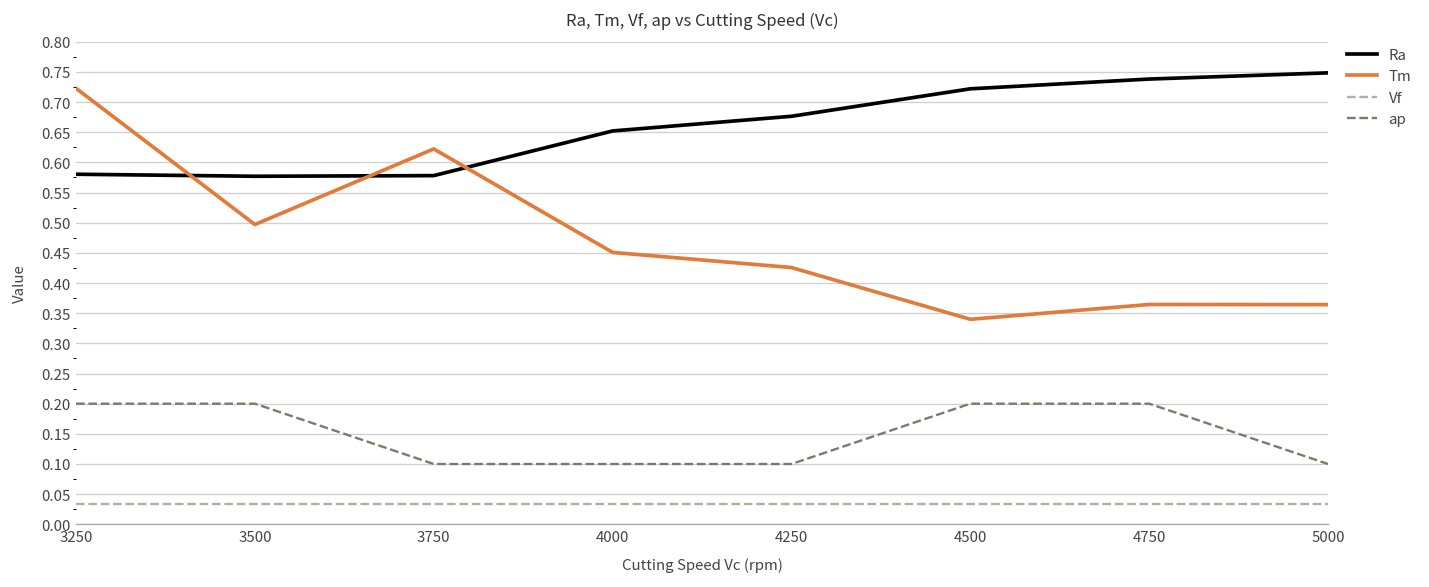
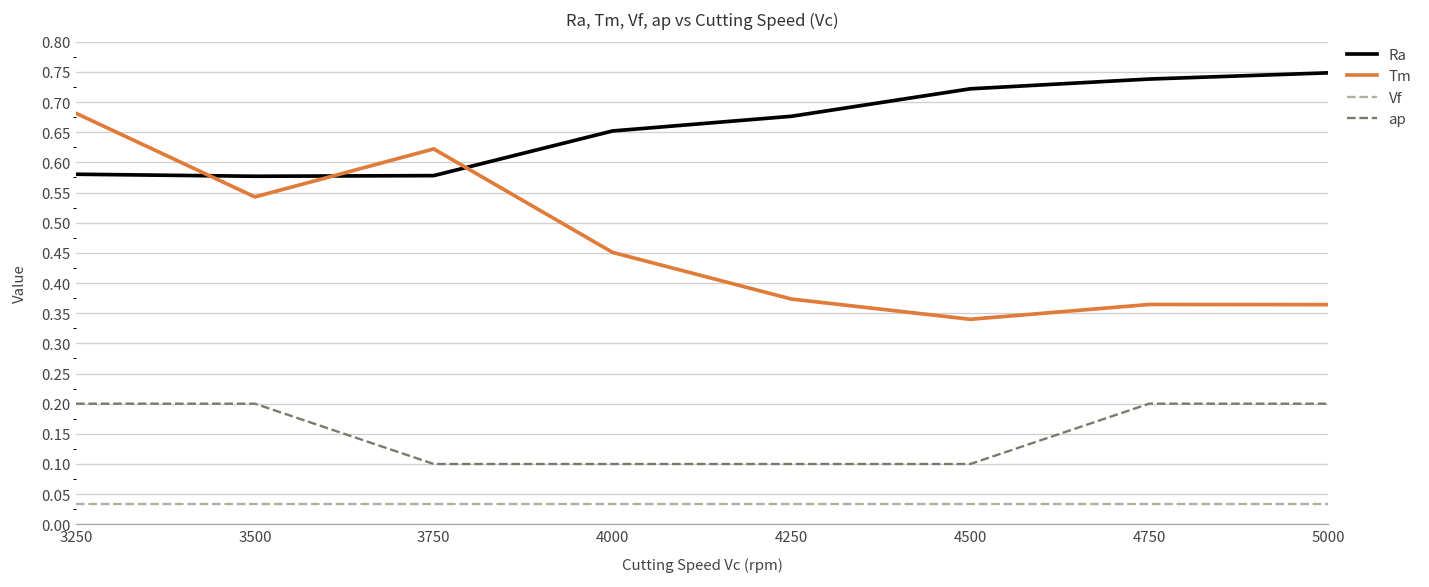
  {
    "Ra": {
      "3250": 0.58,
      "3500": 0.58,
      "3750": 0.58,
      "4000": 0.65,
      "4250": 0.68,
      "4500": 0.72,
      "4750": 0.74,
      "5000": 0.75
    },
    "Tm": {
-     "3250": 0.72,
-     "3500": 0.50,
+     "3250": 0.68,
+     "3500": 0.54,
      "3750": 0.62,
      "4000": 0.45,
-     "4250": 0.43,
+     "4250": 0.37,
      "4500": 0.34,
      "4750": 0.36,
      "5000": 0.36
    },
    "Vf": {
      "3250": 0.03,
      "3500": 0.03,
      "3750": 0.03,
      "4000": 0.03,
      "4250": 0.03,
      "4500": 0.03,
      "4750": 0.03,
      "5000": 0.03
    },
    "ap": {
      "3250": 0.2,
      "3500": 0.2,
      "3750": 0.1,
      "4000": 0.1,
      "4250": 0.1,
-     "4500": 0.2,
+     "4500": 0.1,
      "4750": 0.2,
-     "5000": 0.1
+     "5000": 0.2
    }
  }
